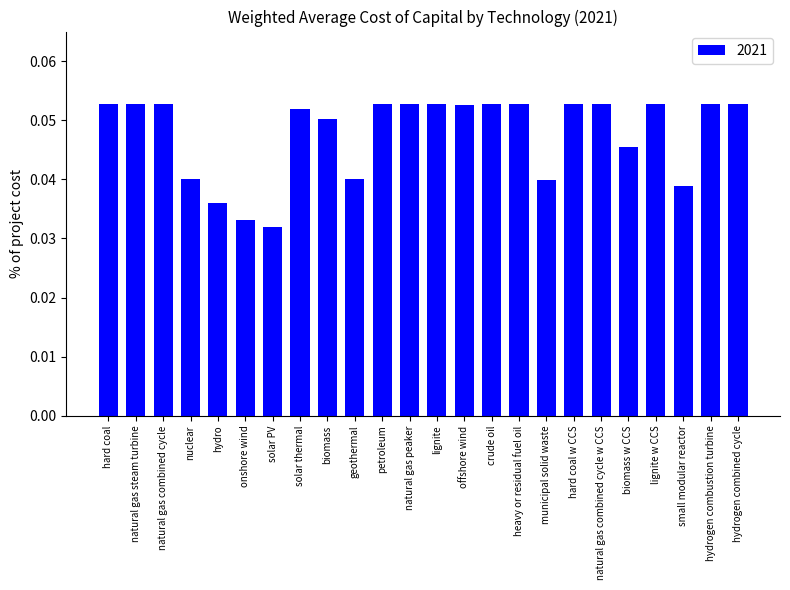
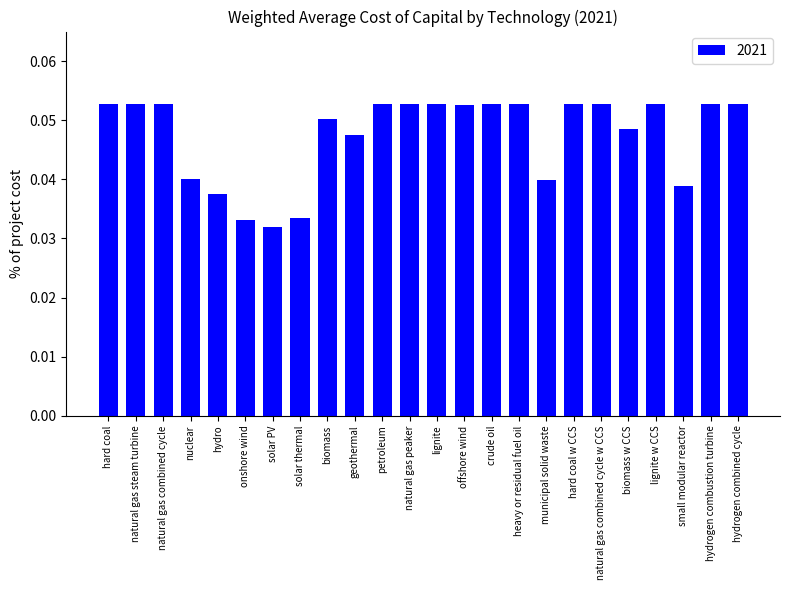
  {
    "hard coal": 0.053,
    "natural gas steam turbine": 0.053,
    "natural gas combined cycle": 0.053,
    "nuclear": 0.040,
-   "hydro": 0.036,
+   "hydro": 0.037,
    "onshore wind": 0.033,
    "solar PV": 0.032,
-   "solar thermal": 0.052,
+   "solar thermal": 0.033,
    "biomass": 0.050,
-   "geothermal": 0.040,
+   "geothermal": 0.048,
    "petroleum": 0.053,
    "natural gas peaker": 0.053,
    "lignite": 0.053,
    "offshore wind": 0.053,
    "crude oil": 0.053,
    "heavy or residual fuel oil": 0.053,
    "municipal solid waste": 0.040,
    "hard coal w CCS": 0.053,
    "natural gas combined cycle w CCS": 0.053,
-   "biomass w CCS": 0.046,
+   "biomass w CCS": 0.049,
    "lignite w CCS": 0.053,
    "small modular reactor": 0.039,
    "hydrogen combustion turbine": 0.053,
    "hydrogen combined cycle": 0.053
  }
